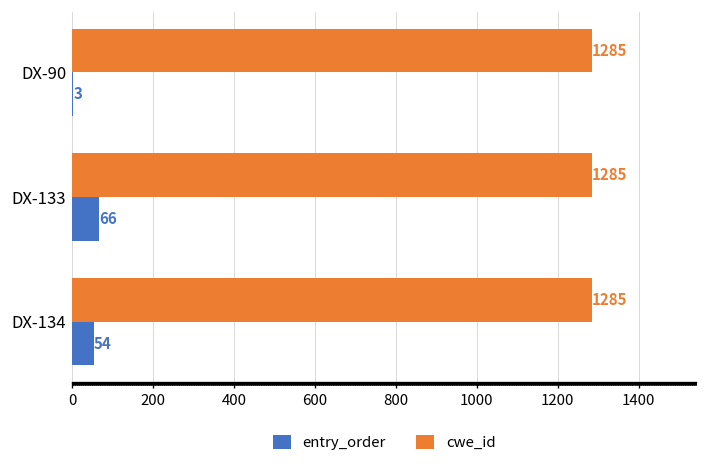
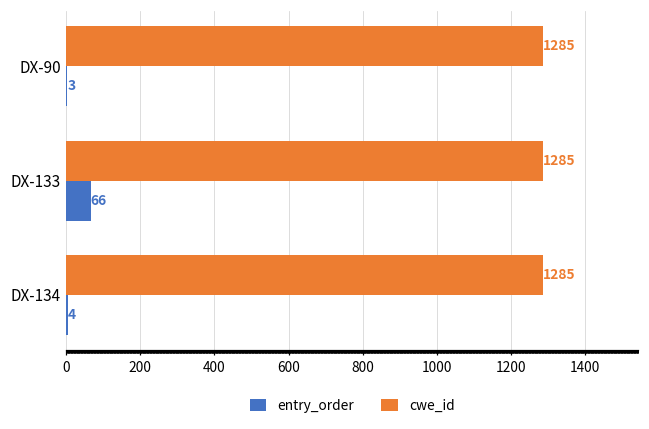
  {
    "entry_order": {
      "DX-90": 3,
      "DX-133": 66,
-     "DX-134": 54
+     "DX-134": 4
    },
    "cwe_id": {
      "DX-90": 1285,
      "DX-133": 1285,
      "DX-134": 1285
    }
  }
